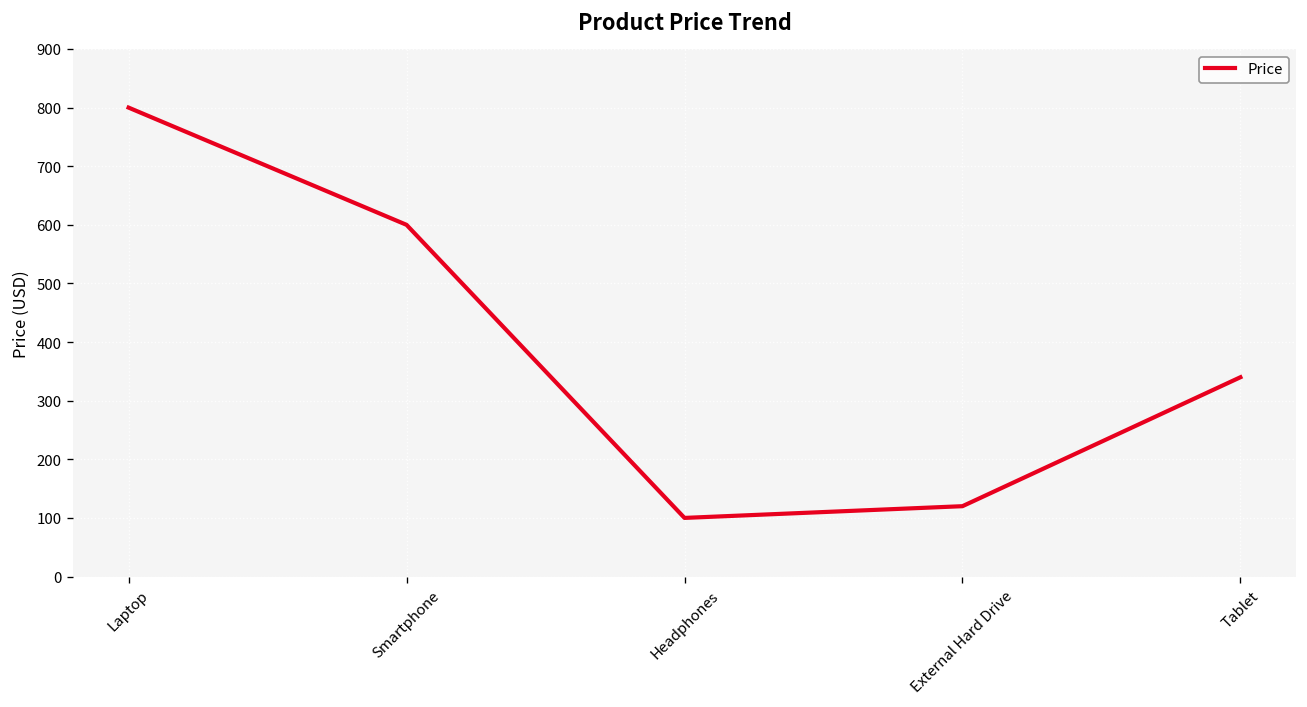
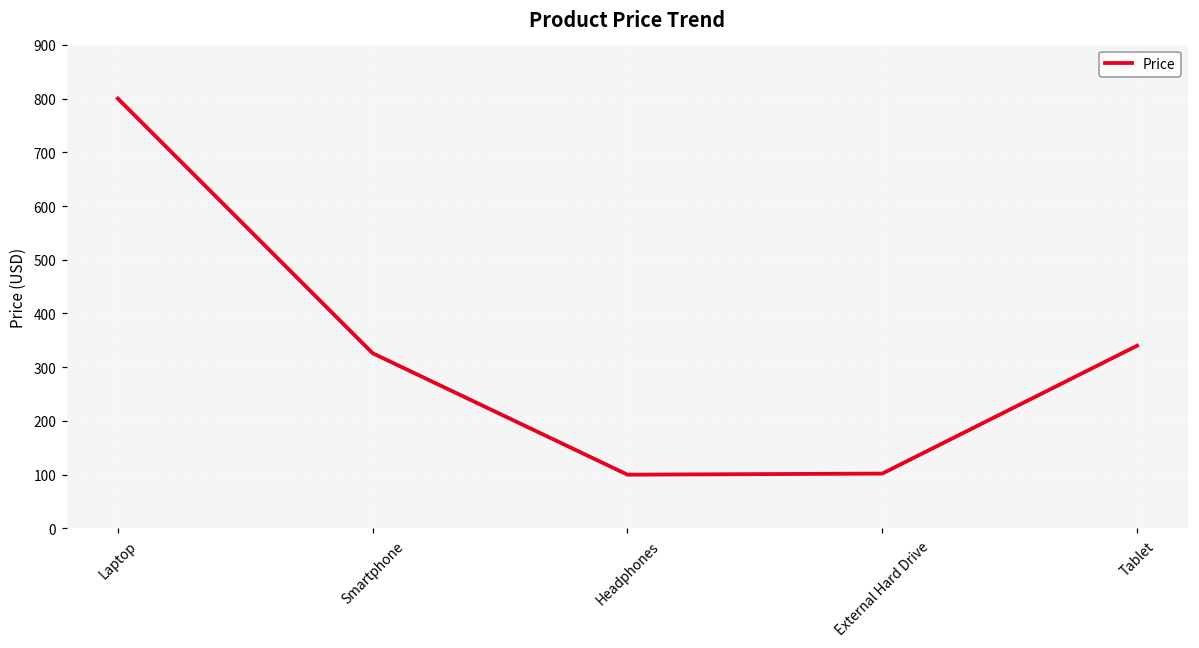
  {
    "Laptop": 800,
-   "Smartphone": 600,
+   "Smartphone": 330,
    "Headphones": 100,
-   "External Hard Drive": 120,
+   "External Hard Drive": 100,
    "Tablet": 340
  }
